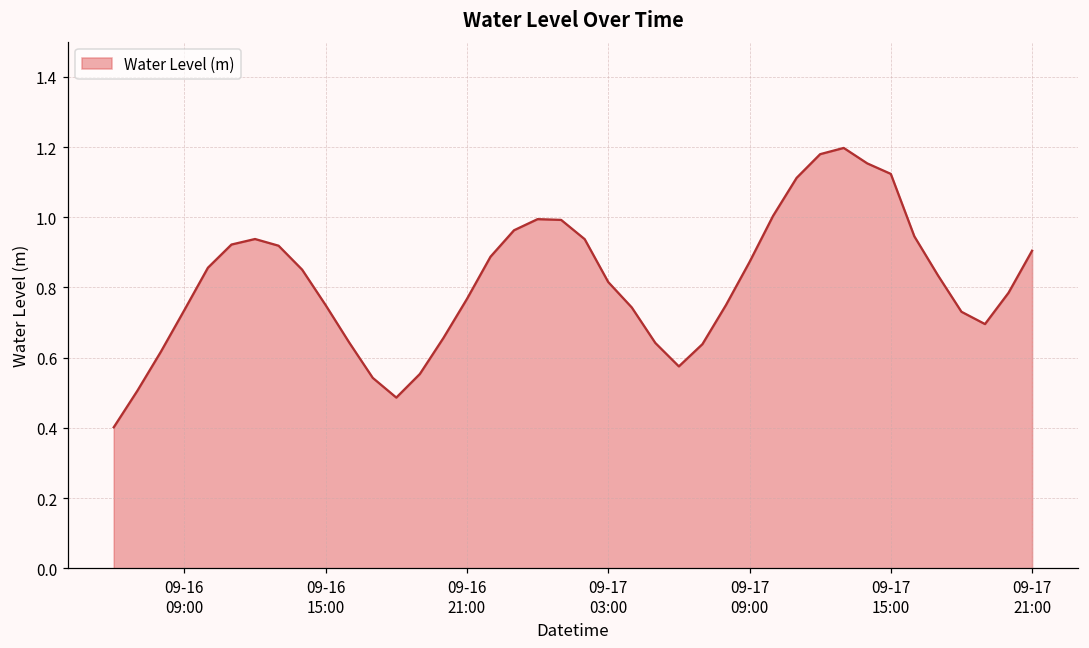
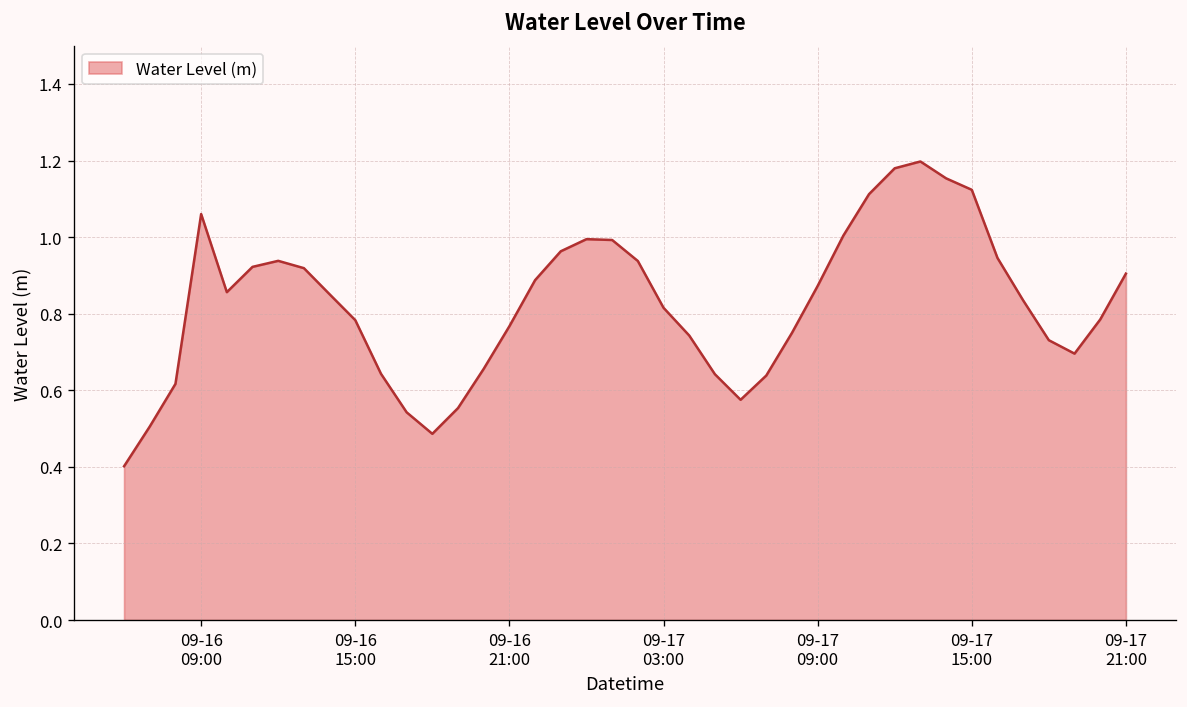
  {
-   "09-16 09:00": 0.74,
-   "09-16 15:00": 0.75,
+   "09-16 09:00": 1.06,
+   "09-16 15:00": 0.78,
    "09-16 21:00": 0.77,
    "09-17 03:00": 0.82,
    "09-17 09:00": 0.87,
    "09-17 15:00": 1.12,
    "09-17 21:00": 0.90
  }
